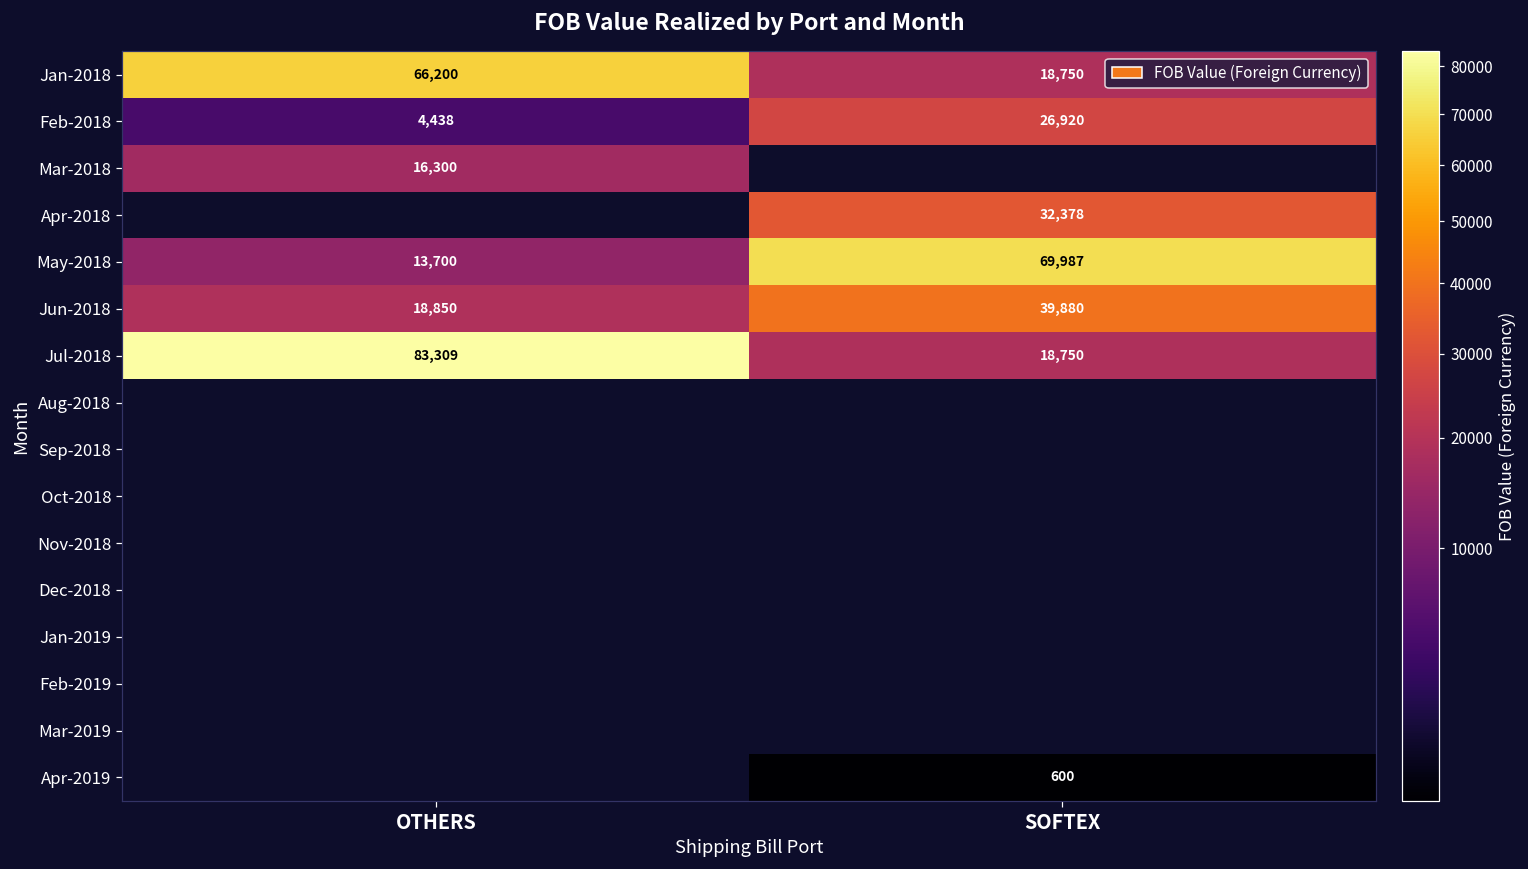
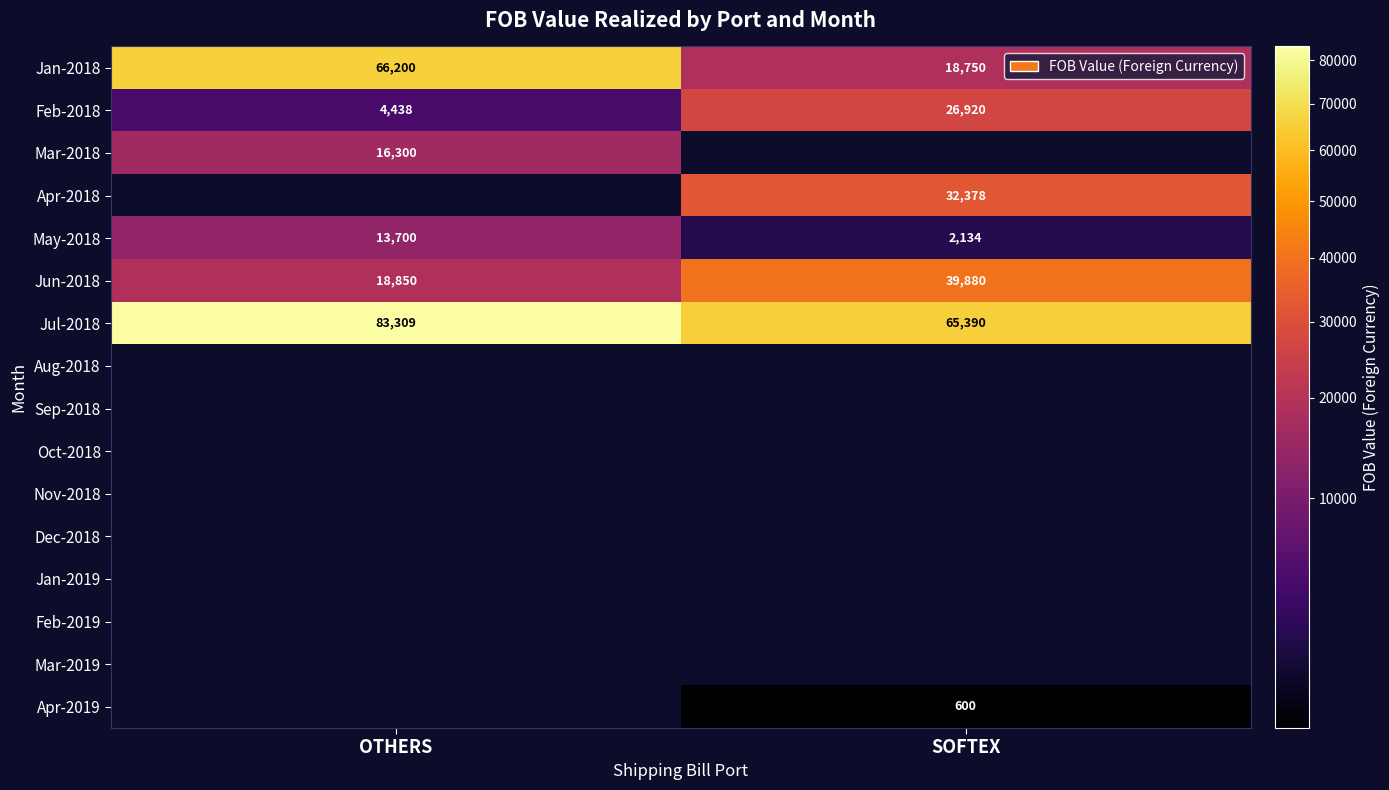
  {
    "Jan-2018": {
      "OTHERS": "66,200",
      "SOFTEX": "18,750"
    },
    "Feb-2018": {
      "OTHERS": "4,438",
      "SOFTEX": "26,920"
    },
    "Mar-2018": {
      "OTHERS": "16,300"
    },
    "Apr-2018": {
      "SOFTEX": "32,378"
    },
    "May-2018": {
      "OTHERS": "13,700",
-     "SOFTEX": "69,987"
+     "SOFTEX": "2,134"
    },
    "Jun-2018": {
      "OTHERS": "18,850",
      "SOFTEX": "39,880"
    },
    "Jul-2018": {
      "OTHERS": "83,309",
-     "SOFTEX": "18,750"
+     "SOFTEX": "65,390"
    },
    "Apr-2019": {
      "SOFTEX": "600"
    }
  }
